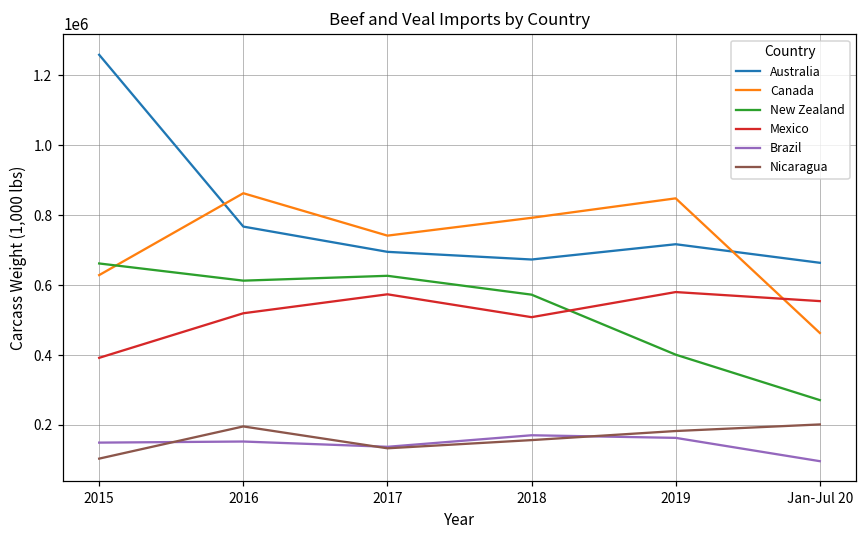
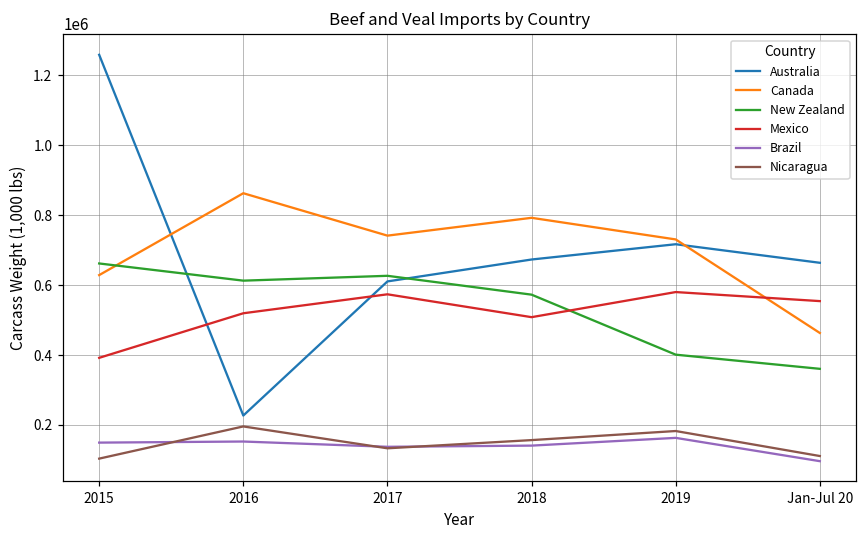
  {
    "Australia": {
      "2015": 1260000,
-     "2016": 770000,
-     "2017": 690000,
+     "2016": 230000,
+     "2017": 610000,
      "2018": 670000,
      "2019": 720000,
      "Jan-Jul 20": 660000
    },
    "Canada": {
      "2015": 630000,
      "2016": 860000,
      "2017": 740000,
      "2018": 790000,
-     "2019": 850000,
+     "2019": 730000,
      "Jan-Jul 20": 460000
    },
    "New Zealand": {
      "2015": 660000,
      "2016": 610000,
      "2017": 630000,
      "2018": 570000,
      "2019": 400000,
-     "Jan-Jul 20": 270000
+     "Jan-Jul 20": 360000
    },
    "Mexico": {
      "2015": 390000,
      "2016": 520000,
      "2017": 570000,
      "2018": 510000,
      "2019": 580000,
      "Jan-Jul 20": 550000
    },
    "Brazil": {
      "2015": 150000,
      "2016": 150000,
-     "2018": 170000,
+     "2018": 140000,
      "2019": 160000,
      "Jan-Jul 20": 100000
    },
    "Nicaragua": {
      "2015": 100000,
      "2016": 200000,
      "2018": 160000,
      "2019": 180000,
-     "Jan-Jul 20": 200000
+     "Jan-Jul 20": 110000
    }
  }
